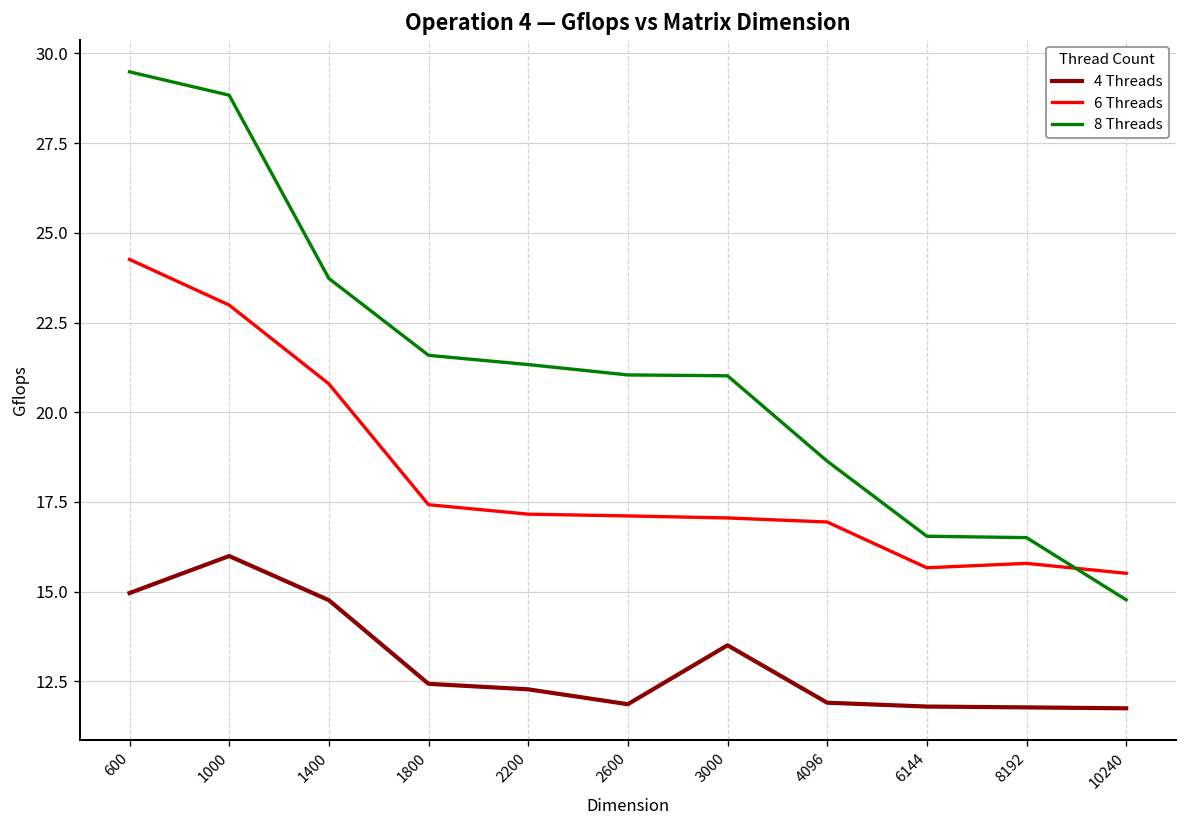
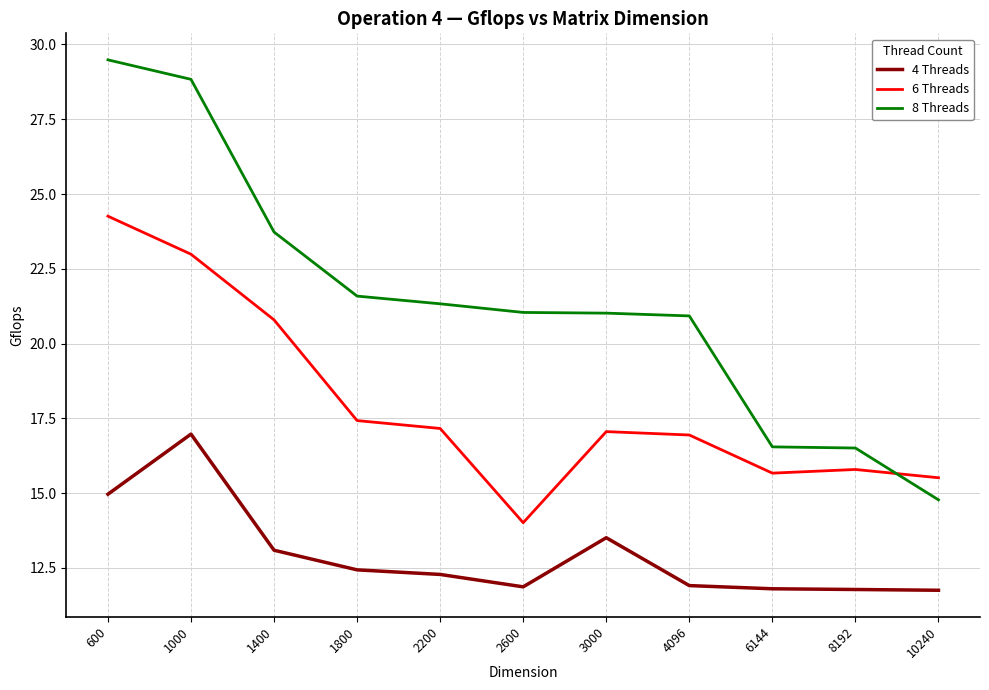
  {
    "4 Threads": {
      "600": 15.0,
-     "1000": 16.0,
-     "1400": 14.8,
+     "1000": 17.0,
+     "1400": 13.1,
      "1800": 12.4,
      "2200": 12.3,
      "2600": 11.9,
      "3000": 13.5,
      "4096": 11.9,
      "6144": 11.8,
      "8192": 11.8,
      "10240": 11.8
    },
    "6 Threads": {
      "600": 24.3,
      "1000": 23.0,
      "1400": 20.8,
      "1800": 17.4,
      "2200": 17.2,
-     "2600": 17.1,
+     "2600": 14.0,
      "3000": 17.1,
      "4096": 16.9,
      "6144": 15.7,
      "8192": 15.8,
      "10240": 15.5
    },
    "8 Threads": {
      "600": 29.5,
      "1000": 28.8,
      "1400": 23.7,
      "1800": 21.6,
      "2200": 21.3,
      "2600": 21.0,
      "3000": 21.0,
-     "4096": 18.6,
+     "4096": 20.9,
      "6144": 16.5,
      "8192": 16.5,
      "10240": 14.8
    }
  }
